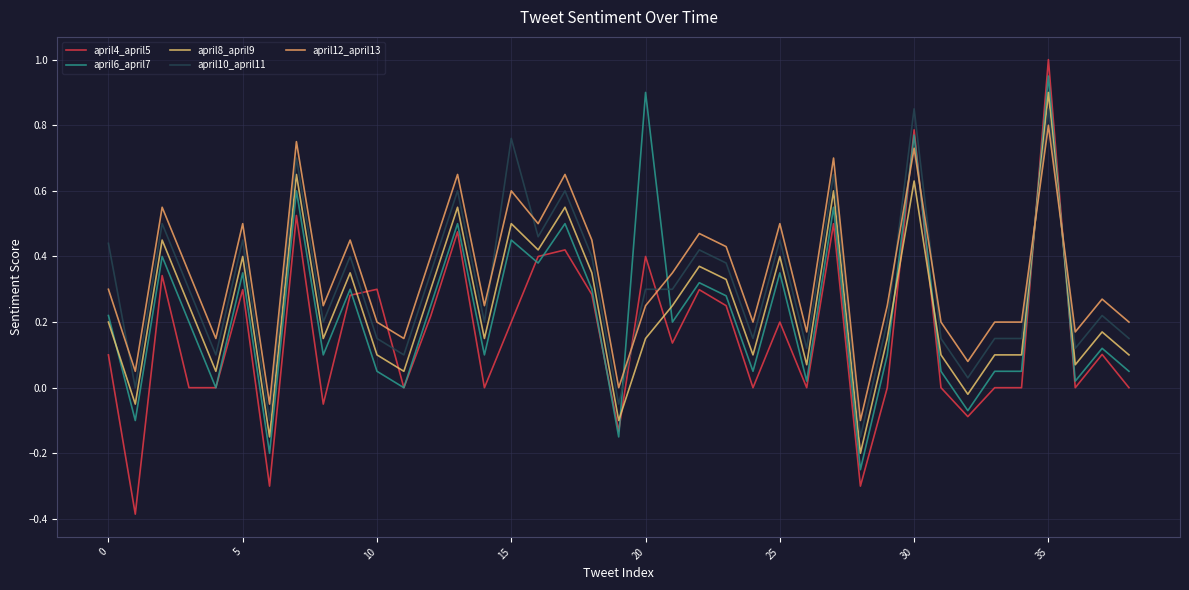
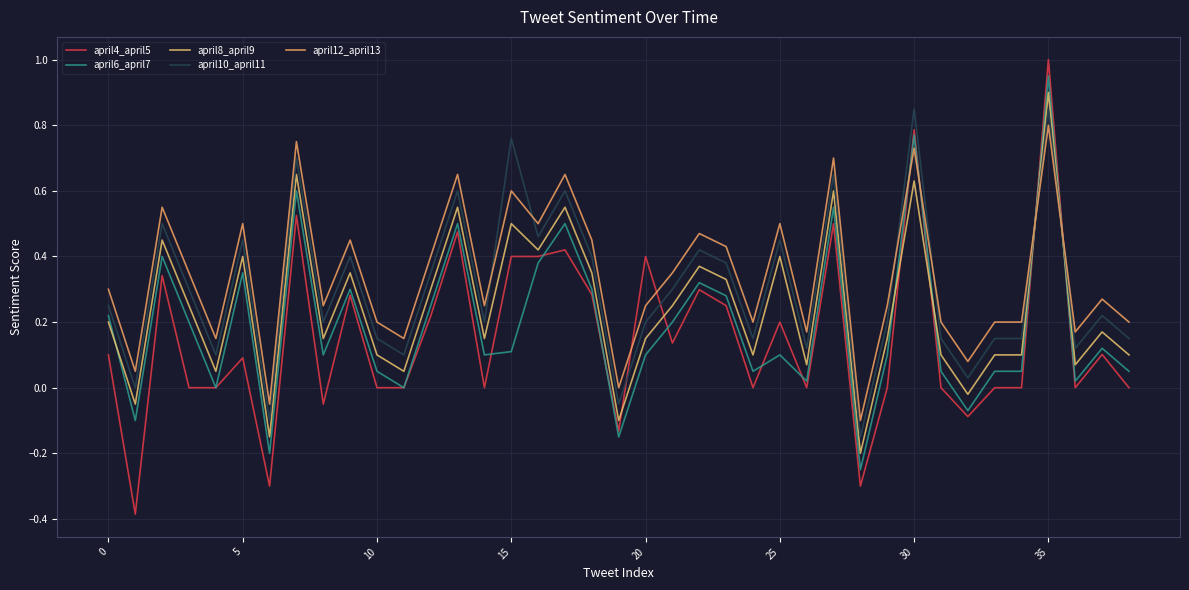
  {
    "april4_april5": {
      "0": 0.10,
-     "5": 0.30,
-     "10": 0.3,
-     "15": 0.2,
+     "5": 0.09,
+     "10": 0.0,
+     "15": 0.4,
      "20": 0.40,
      "25": 0.20,
      "30": 0.79,
      "35": 1.00
    },
    "april6_april7": {
      "0": 0.22,
      "5": 0.35,
      "10": 0.05,
-     "15": 0.45,
-     "20": 0.9,
-     "25": 0.35,
+     "15": 0.11,
+     "20": 0.1,
+     "25": 0.10,
      "30": 0.77,
      "35": 0.95
    },
    "april10_april11": {
-     "0": 0.44,
+     "0": 0.25,
      "5": 0.45,
      "10": 0.15,
      "15": 0.76,
-     "20": 0.3,
+     "20": 0.2,
      "25": 0.45,
      "30": 0.85,
      "35": 0.85
    }
  }
